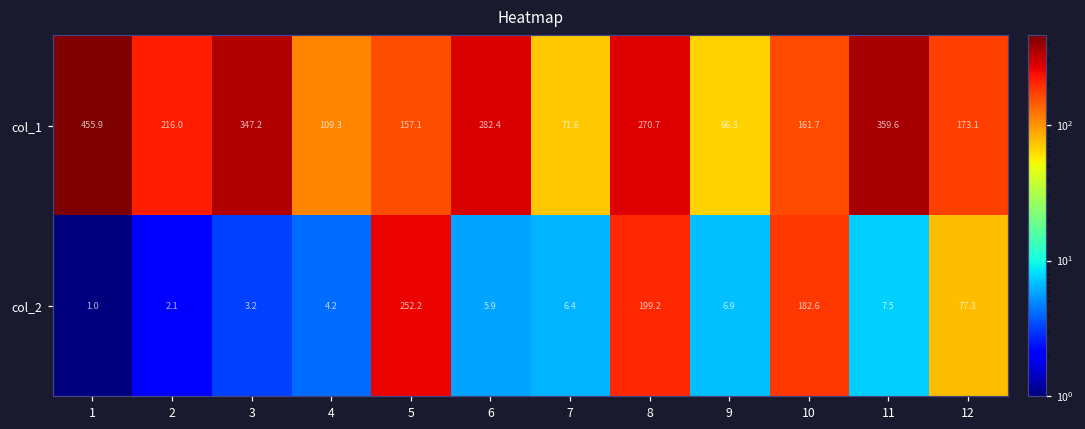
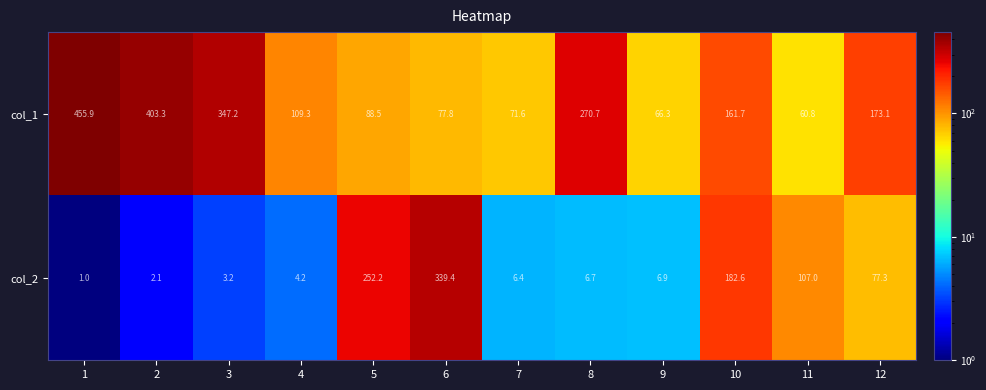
  {
    "col_1": {
      "1": 455.9,
-     "2": 216.0,
+     "2": 403.3,
      "3": 347.2,
      "4": 109.3,
-     "5": 157.1,
-     "6": 282.4,
+     "5": 88.5,
+     "6": 77.8,
      "7": 71.6,
      "8": 270.7,
      "9": 66.3,
      "10": 161.7,
-     "11": 359.6,
+     "11": 60.8,
      "12": 173.1
    },
    "col_2": {
      "1": 1.0,
      "2": 2.1,
      "3": 3.2,
      "4": 4.2,
      "5": 252.2,
-     "6": 5.9,
+     "6": 339.4,
      "7": 6.4,
-     "8": 199.2,
+     "8": 6.7,
      "9": 6.9,
      "10": 182.6,
-     "11": 7.5,
+     "11": 107.0,
      "12": 77.3
    }
  }
